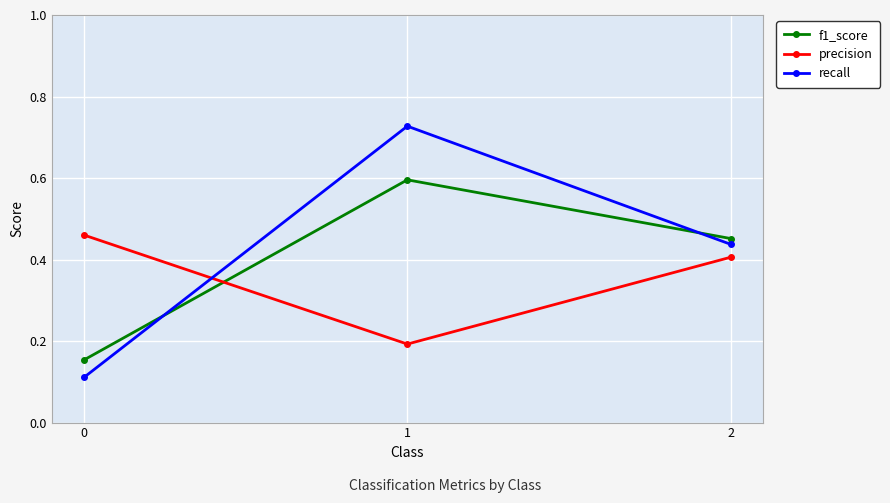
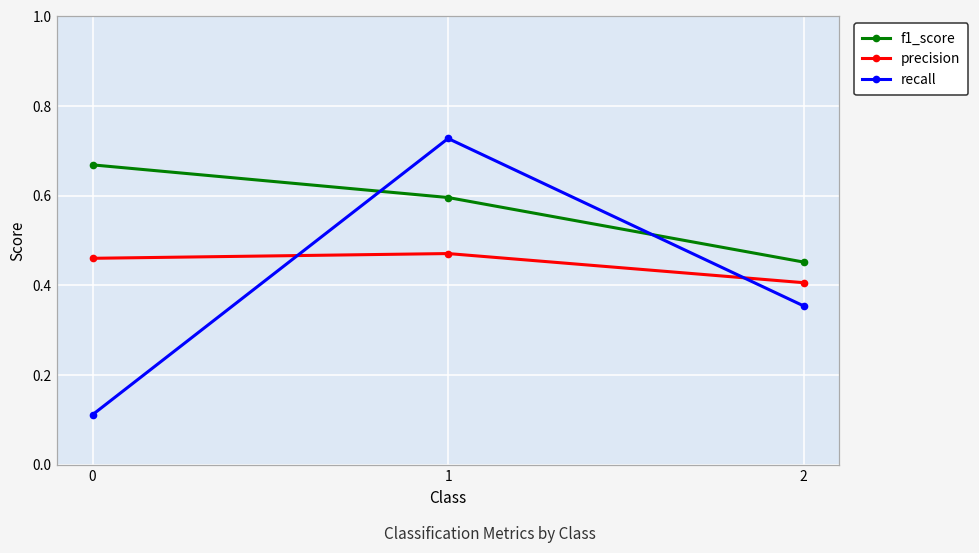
  {
    "f1_score": {
-     "0": 0.15,
+     "0": 0.67,
      "1": 0.60,
      "2": 0.45
    },
    "precision": {
      "0": 0.46,
-     "1": 0.19,
+     "1": 0.47,
      "2": 0.41
    },
    "recall": {
      "0": 0.11,
      "1": 0.73,
-     "2": 0.44
+     "2": 0.35
    }
  }
